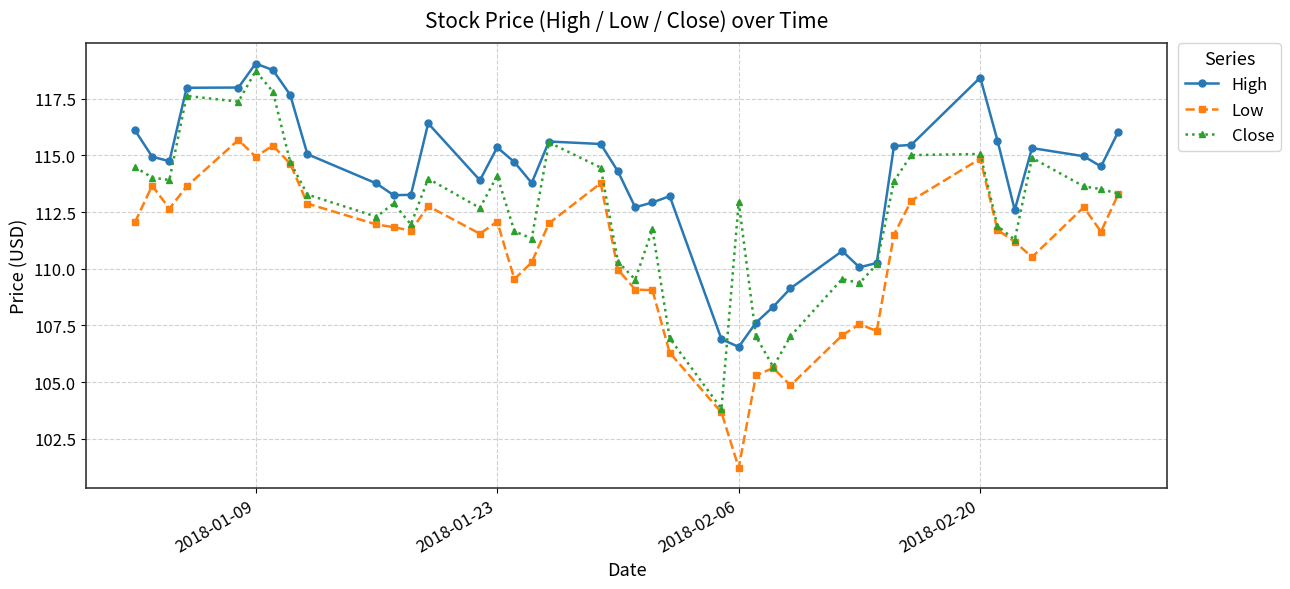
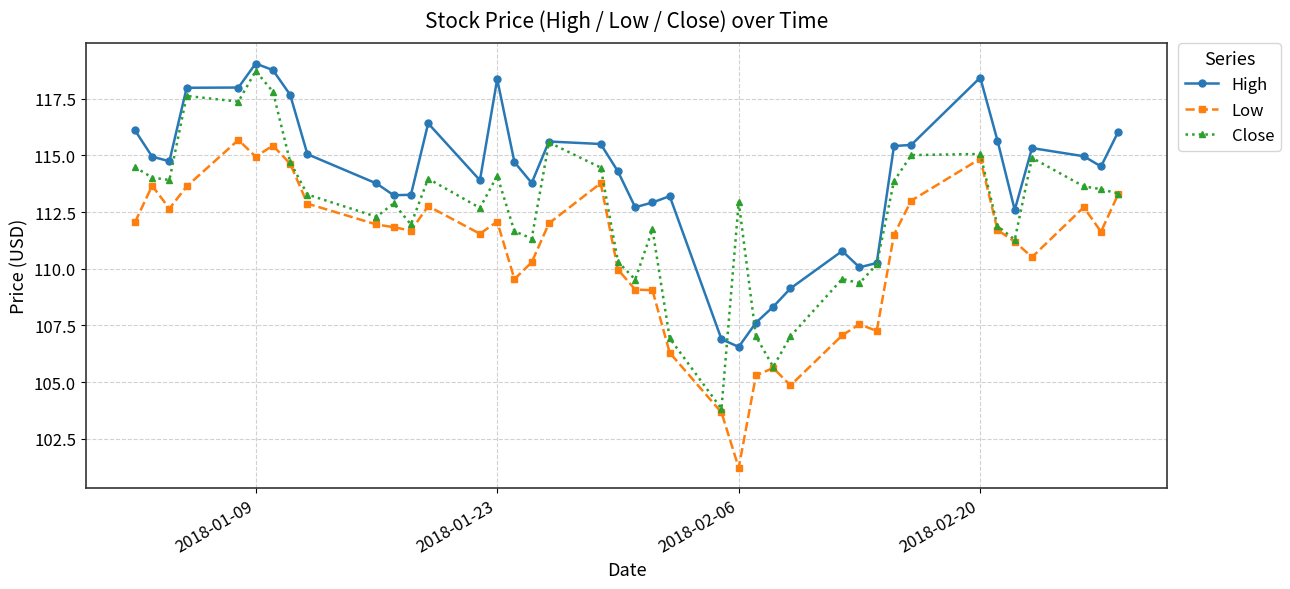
  {
    "High": {
      "2018-01-09": 119.1,
-     "2018-01-23": 115.4,
+     "2018-01-23": 118.4,
      "2018-02-06": 106.6,
      "2018-02-20": 118.4
    },
    "Low": {
      "2018-01-09": 114.9,
      "2018-01-23": 112.1,
      "2018-02-06": 101.2,
      "2018-02-20": 114.9
    },
    "Close": {
      "2018-01-09": 118.7,
      "2018-01-23": 114.1,
      "2018-02-06": 112.9,
      "2018-02-20": 115.1
    }
  }
